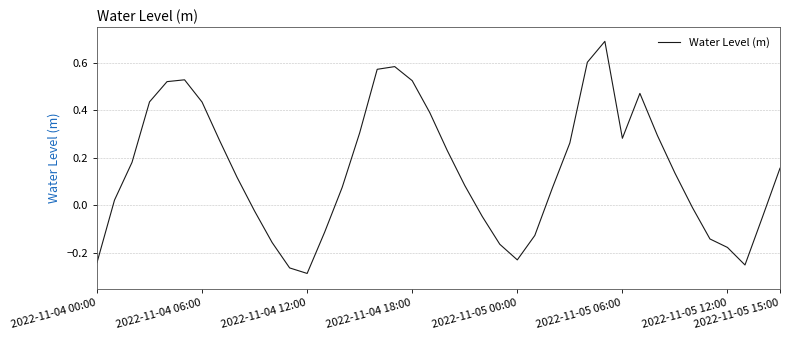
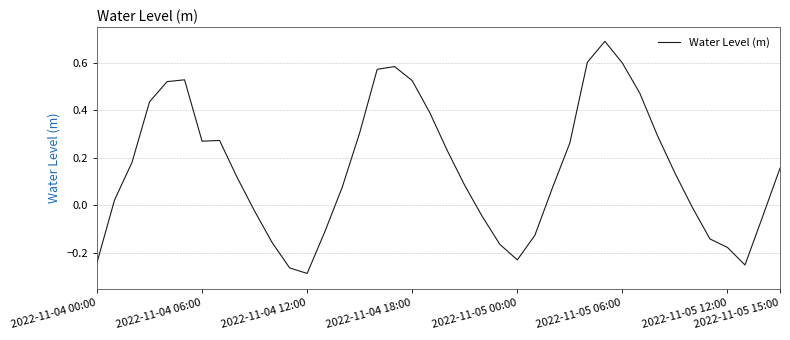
  {
    "2022-11-04 00:00": -0.24,
-   "2022-11-04 06:00": 0.43,
+   "2022-11-04 06:00": 0.27,
    "2022-11-04 12:00": -0.29,
    "2022-11-04 18:00": 0.52,
    "2022-11-05 00:00": -0.23,
-   "2022-11-05 06:00": 0.28,
+   "2022-11-05 06:00": 0.60,
    "2022-11-05 12:00": -0.18,
    "2022-11-05 15:00": 0.16
  }
